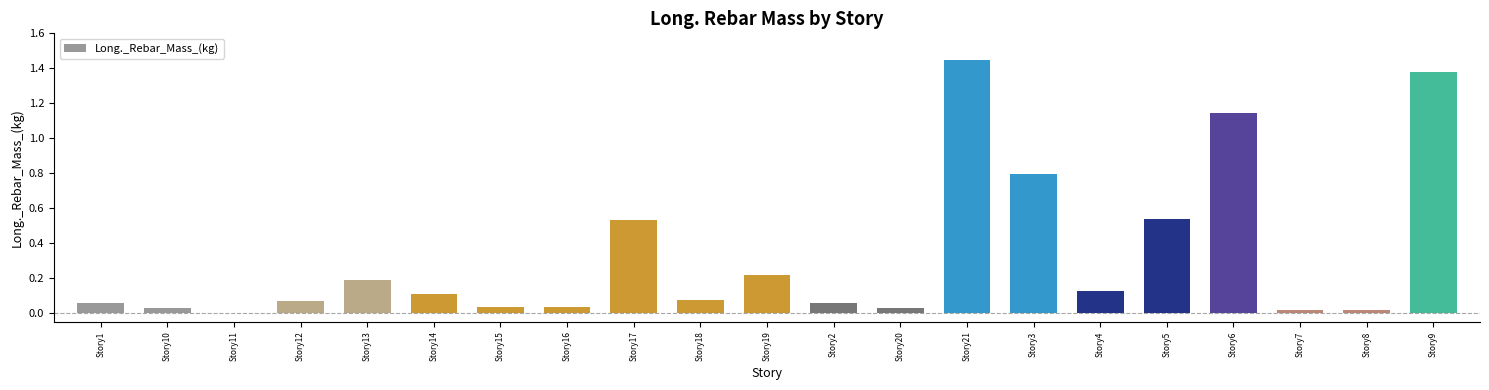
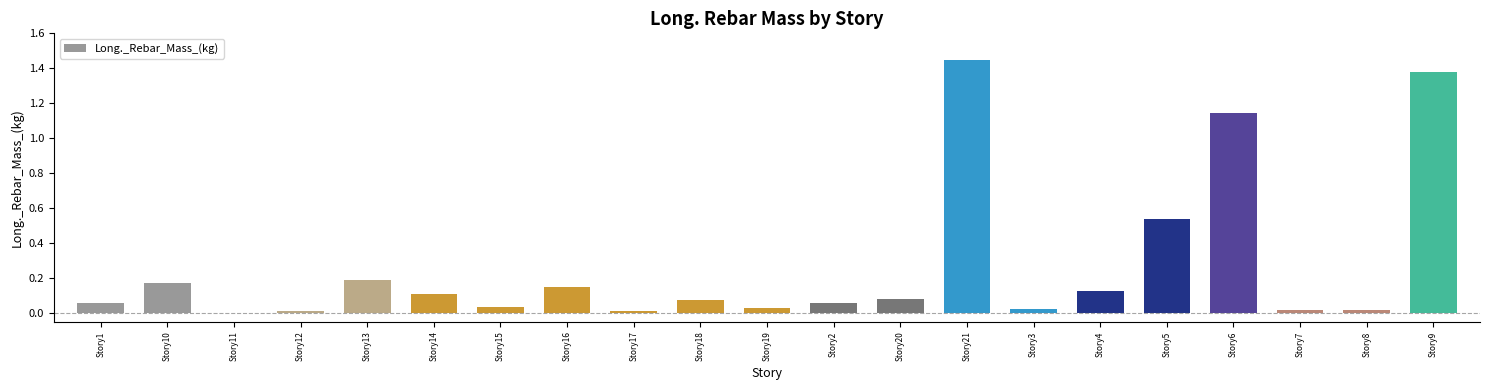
  {
    "Story1": 0.05,
-   "Story10": 0.03,
+   "Story10": 0.17,
    "Story11": 0.00,
-   "Story12": 0.07,
+   "Story12": 0.01,
    "Story13": 0.19,
    "Story14": 0.11,
    "Story15": 0.03,
-   "Story16": 0.04,
-   "Story17": 0.53,
+   "Story16": 0.15,
+   "Story17": 0.01,
    "Story18": 0.07,
-   "Story19": 0.22,
+   "Story19": 0.03,
    "Story2": 0.06,
-   "Story20": 0.03,
+   "Story20": 0.08,
    "Story21": 1.45,
-   "Story3": 0.80,
+   "Story3": 0.02,
    "Story4": 0.12,
    "Story5": 0.54,
    "Story6": 1.14,
    "Story7": 0.02,
    "Story8": 0.02,
    "Story9": 1.38
  }
